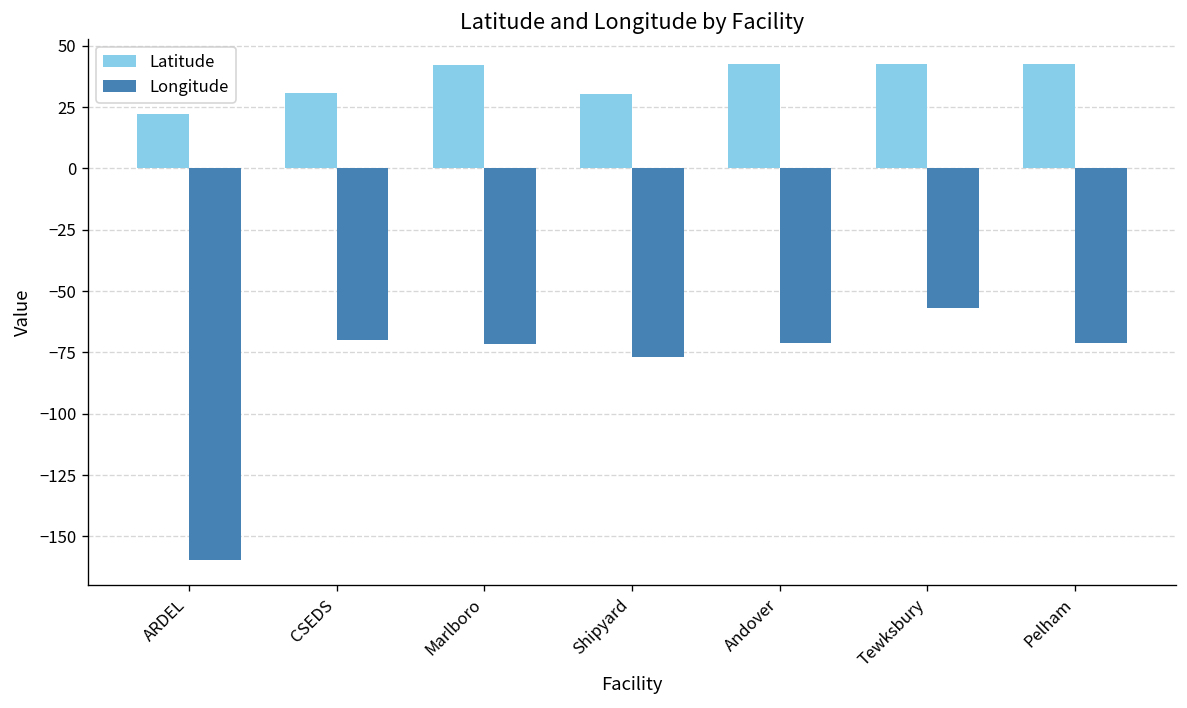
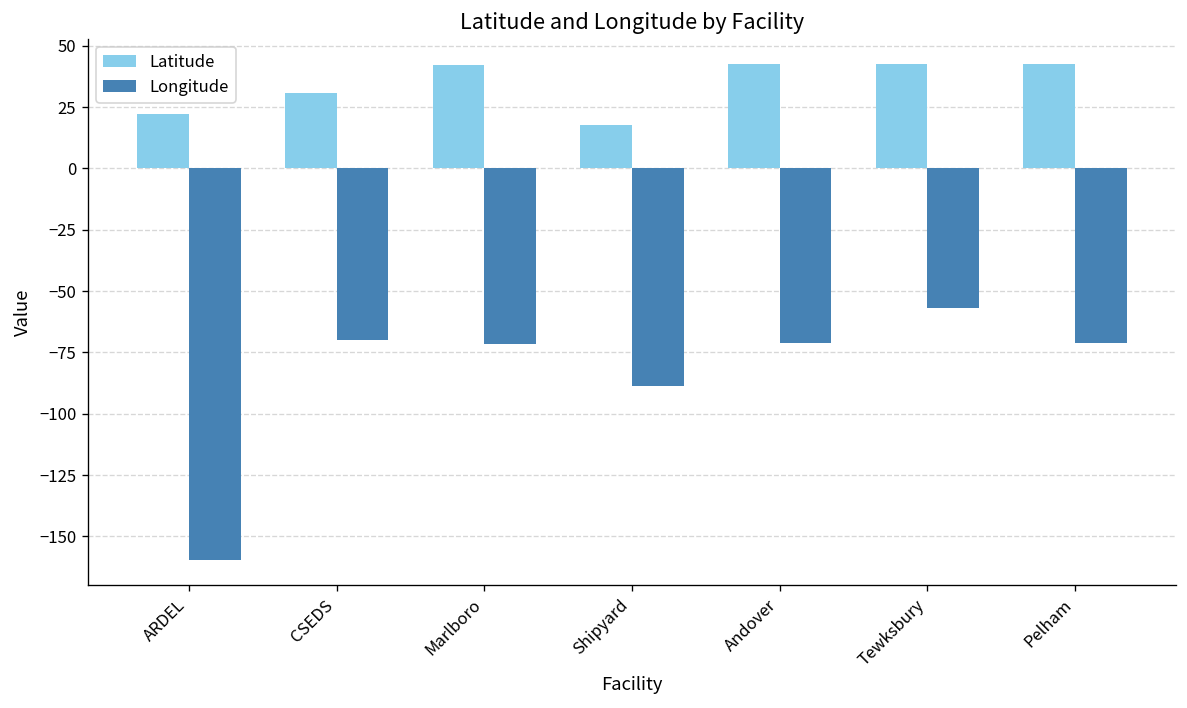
  {
    "Latitude": {
      "ARDEL": 22,
      "CSEDS": 31,
      "Marlboro": 42,
-     "Shipyard": 30,
+     "Shipyard": 18,
      "Andover": 43,
      "Tewksbury": 43,
      "Pelham": 43
    },
    "Longitude": {
      "ARDEL": -160,
      "CSEDS": -70,
      "Marlboro": -71,
-     "Shipyard": -77,
+     "Shipyard": -89,
      "Andover": -71,
      "Tewksbury": -57,
      "Pelham": -71
    }
  }
